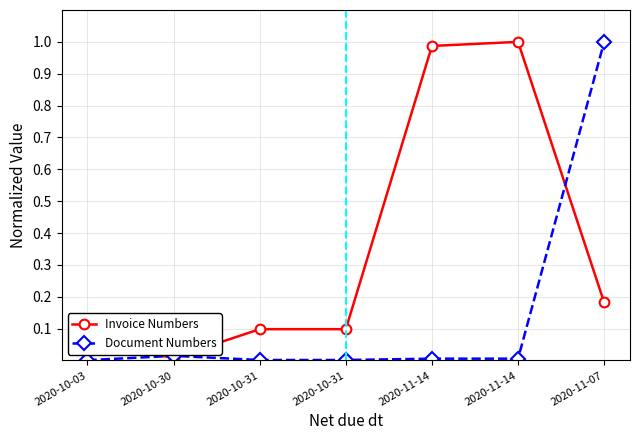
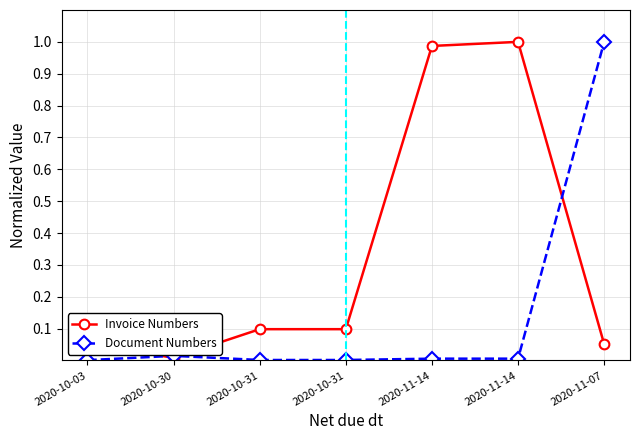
  {
    "Invoice Numbers": {
-     "2020-11-07": 0.18
+     "2020-11-07": 0.05
    },
    "Document Numbers": {
      "2020-10-03": 0.00,
      "2020-11-07": 1.00
    }
  }
